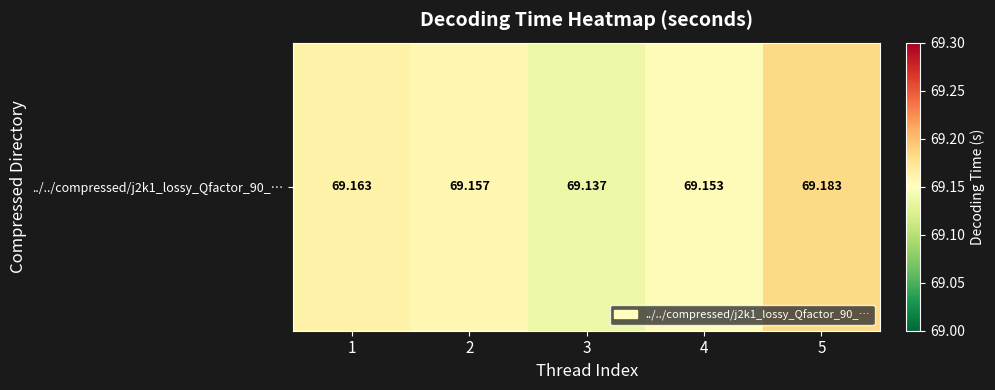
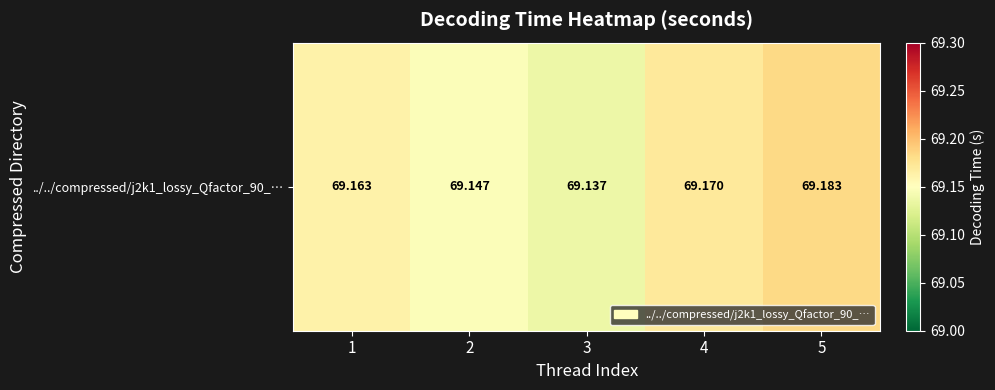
  {
    "../../compressed/j2k1_lossy_Qfactor_90_…": {
      "1": 69.163,
-     "2": 69.157,
+     "2": 69.147,
      "3": 69.137,
-     "4": 69.153,
+     "4": 69.170,
      "5": 69.183
    }
  }
